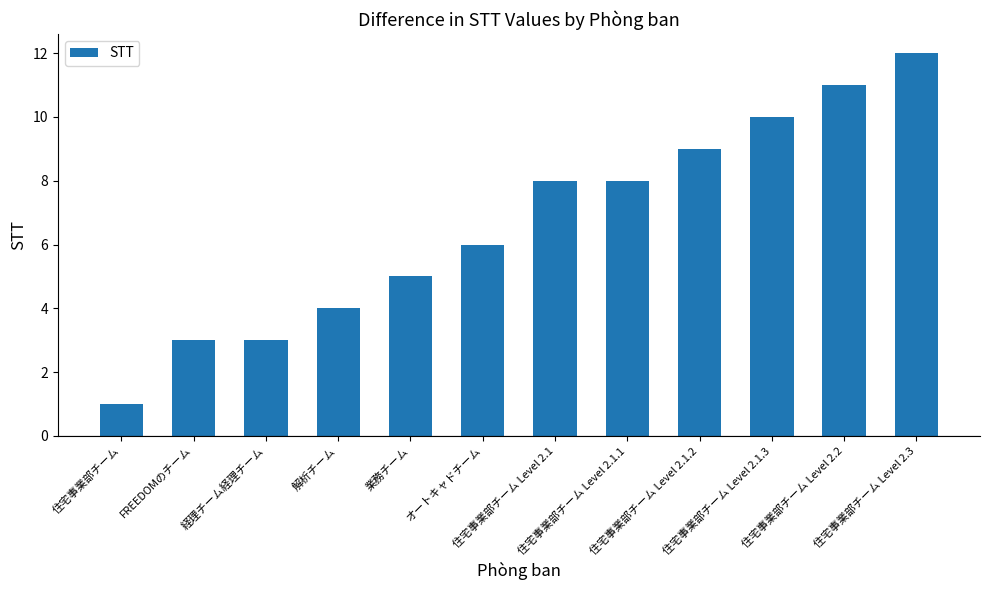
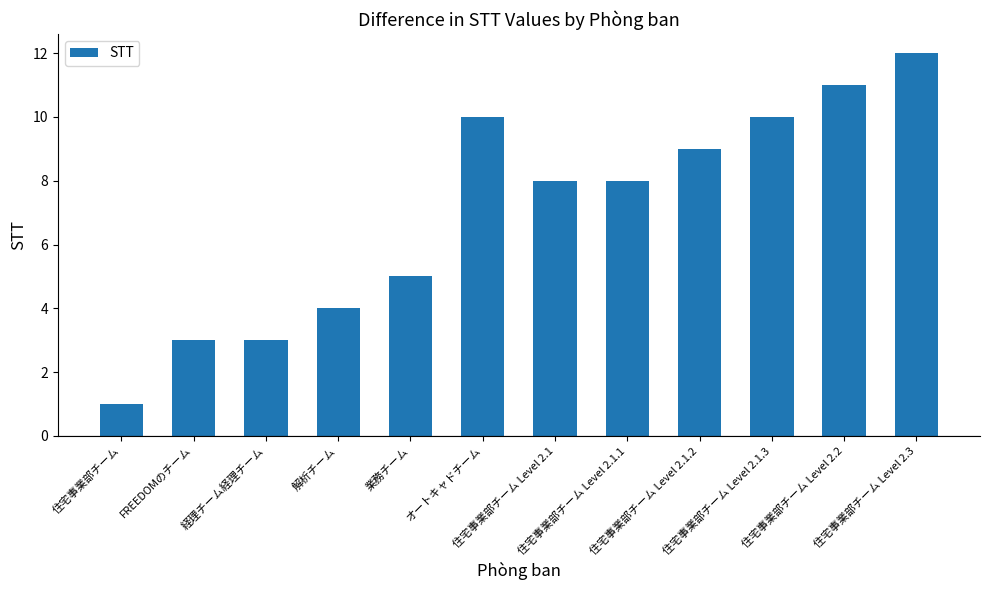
  {
    "住宅事業部チーム": 1,
    "FREEDOMのチーム": 3,
    "経理チーム経理チーム": 3,
    "解析チーム": 4,
    "業務チーム": 5,
-   "オートキャドチーム": 6,
+   "オートキャドチーム": 10,
    "住宅事業部チーム Level 2.1": 8,
    "住宅事業部チーム Level 2.1.1": 8,
    "住宅事業部チーム Level 2.1.2": 9,
    "住宅事業部チーム Level 2.1.3": 10,
    "住宅事業部チーム Level 2.2": 11,
    "住宅事業部チーム Level 2.3": 12
  }
